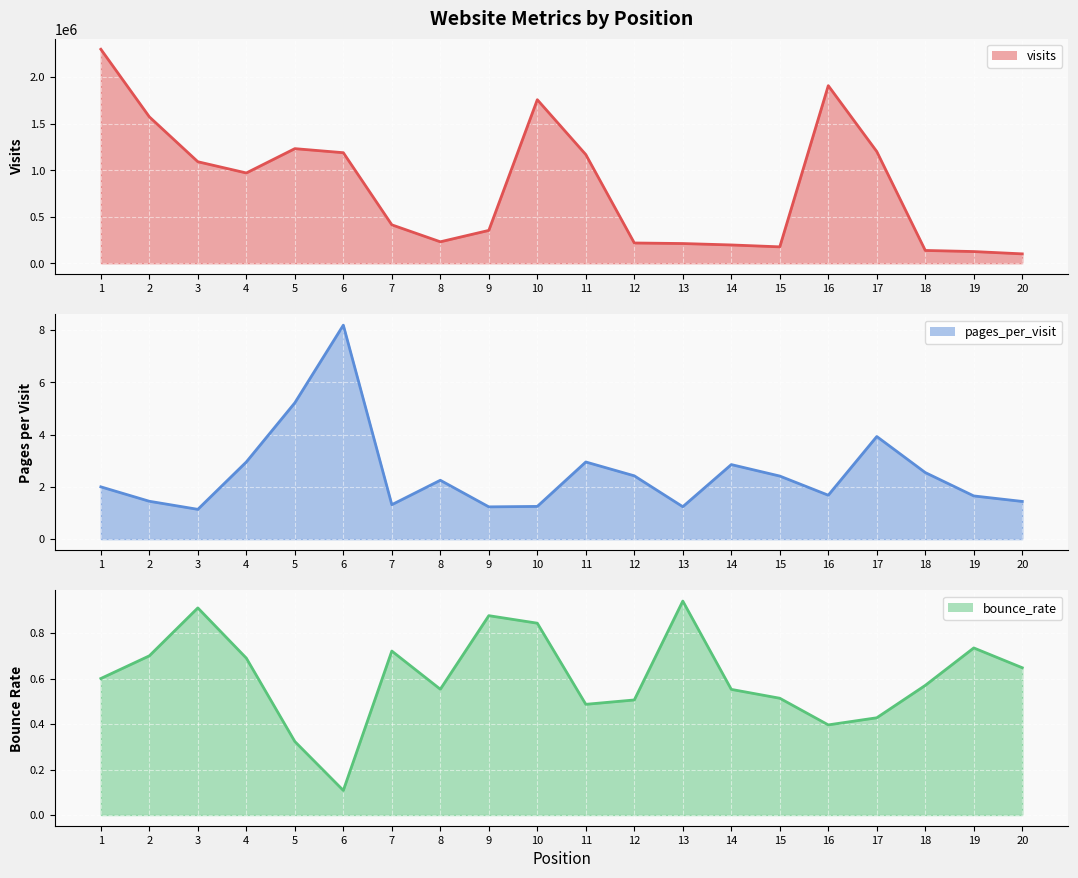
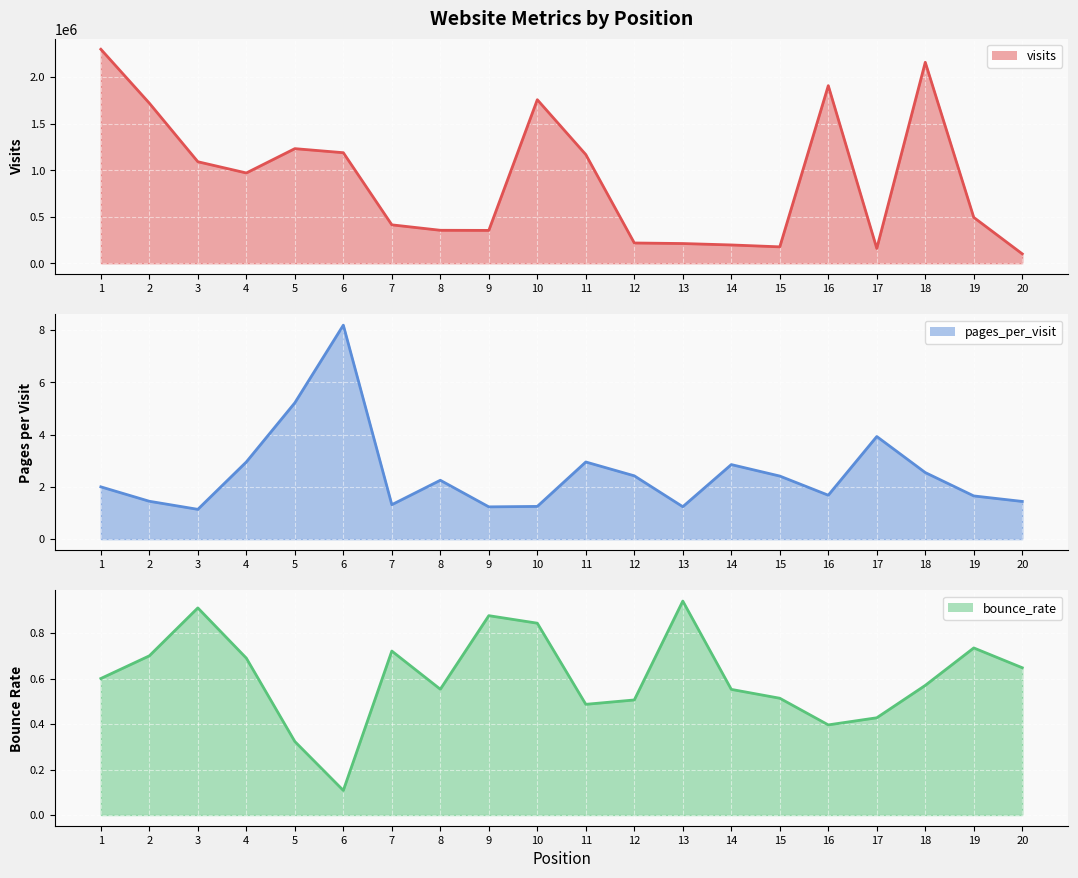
  {
    "Website Metrics by Position": {
      "1": 2300000,
-     "2": 1600000,
+     "2": 1700000,
      "3": 1100000,
      "4": 1000000,
      "5": 1200000,
      "6": 1200000,
      "7": 400000,
-     "8": 200000,
+     "8": 400000,
      "9": 400000,
      "10": 1800000,
      "11": 1200000,
      "12": 200000,
      "13": 200000,
      "14": 200000,
      "15": 200000,
      "16": 1900000,
-     "17": 1200000,
-     "18": 100000,
-     "19": 100000,
+     "17": 200000,
+     "18": 2200000,
+     "19": 500000,
      "20": 100000
    }
  }
